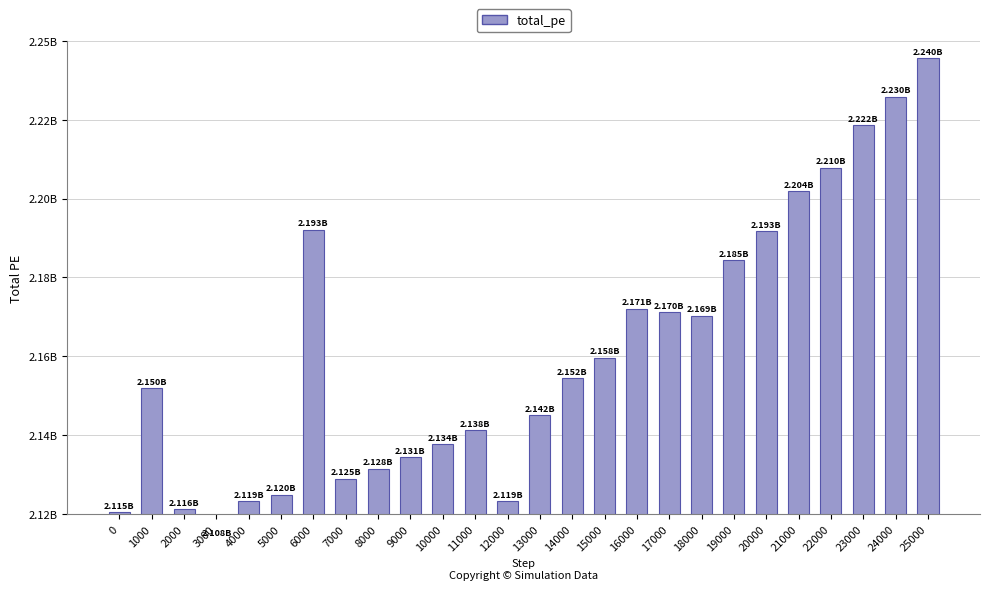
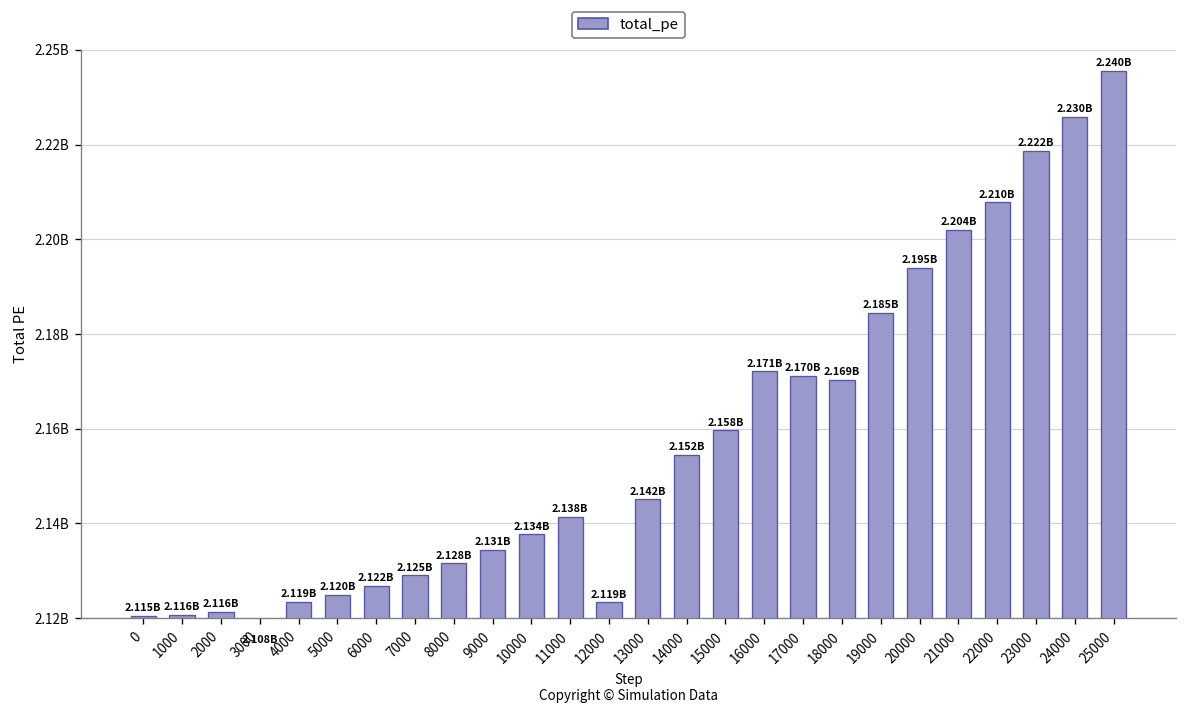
  {
    "0": "2.115B",
-   "1000": "2.150B",
+   "1000": "2.116B",
    "2000": "2.116B",
    "4000": "2.119B",
    "5000": "2.120B",
-   "6000": "2.193B",
+   "6000": "2.122B",
    "7000": "2.125B",
    "8000": "2.128B",
    "9000": "2.131B",
    "10000": "2.134B",
    "11000": "2.138B",
    "12000": "2.119B",
    "13000": "2.142B",
    "14000": "2.152B",
    "15000": "2.158B",
    "16000": "2.171B",
    "17000": "2.170B",
    "18000": "2.169B",
    "19000": "2.185B",
-   "20000": "2.193B",
+   "20000": "2.195B",
    "21000": "2.204B",
    "22000": "2.210B",
    "23000": "2.222B",
    "24000": "2.230B",
    "25000": "2.240B"
  }
